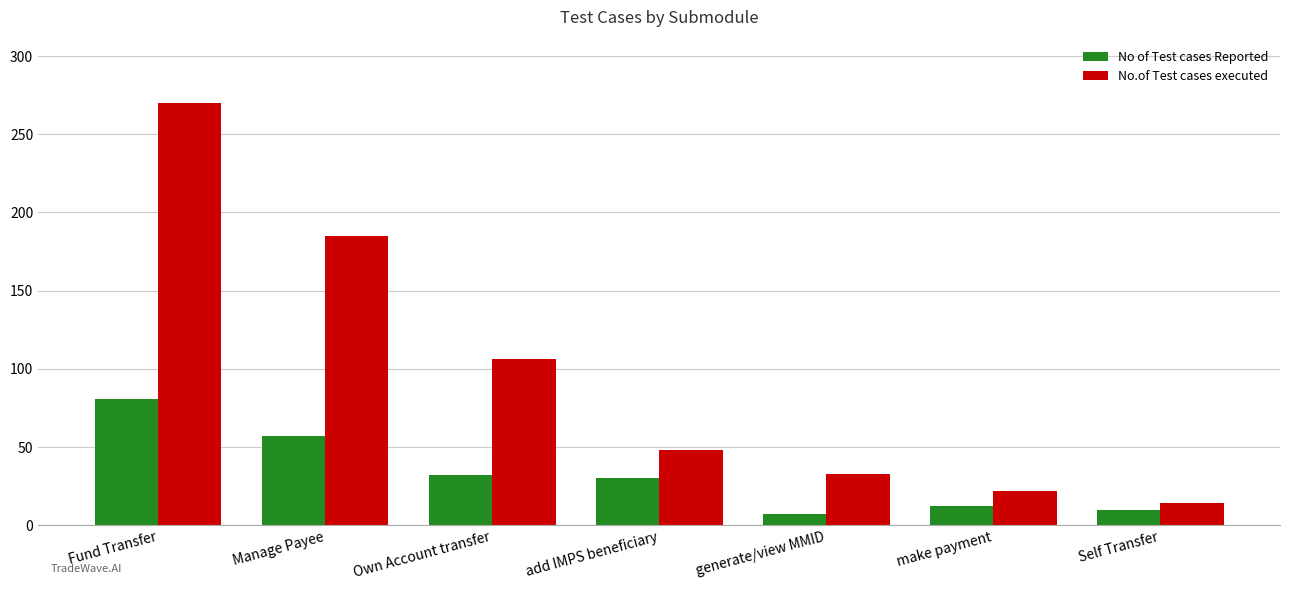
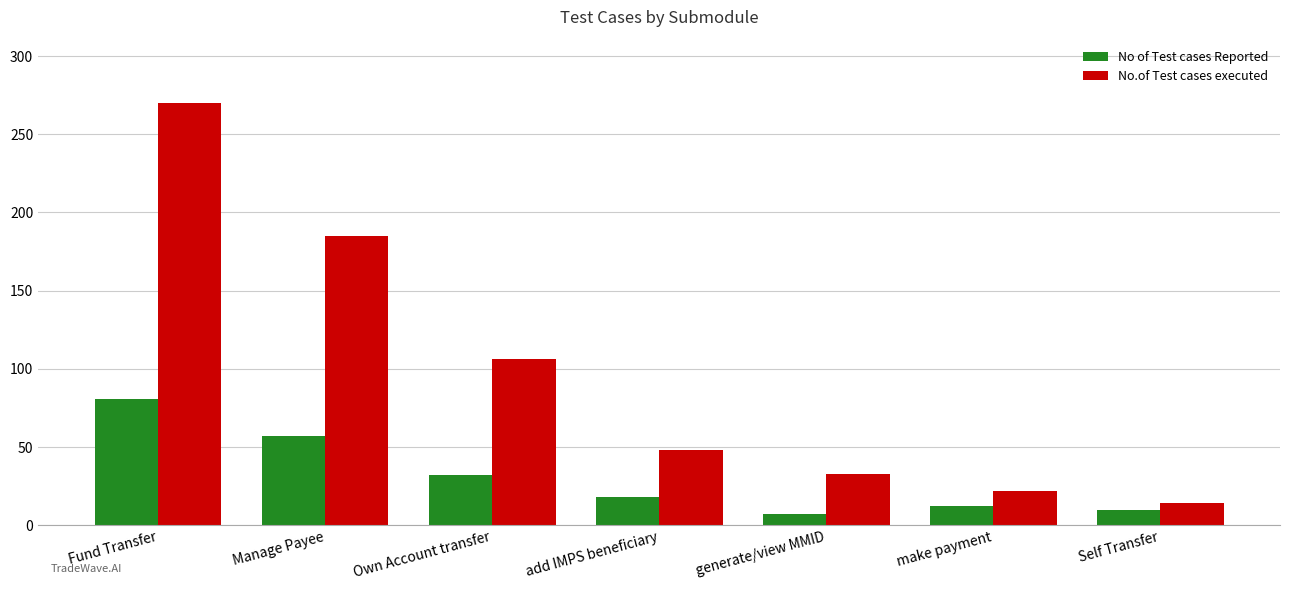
  {
    "No of Test cases Reported": {
      "Fund Transfer": 81,
      "Manage Payee": 57,
      "Own Account transfer": 32,
-     "add IMPS beneficiary": 30,
+     "add IMPS beneficiary": 18,
      "generate/view MMID": 7,
      "make payment": 12,
      "Self Transfer": 10
    },
    "No.of Test cases executed": {
      "Fund Transfer": 270,
      "Manage Payee": 185,
      "Own Account transfer": 106,
      "add IMPS beneficiary": 48,
      "generate/view MMID": 33,
      "make payment": 22,
      "Self Transfer": 14
    }
  }
